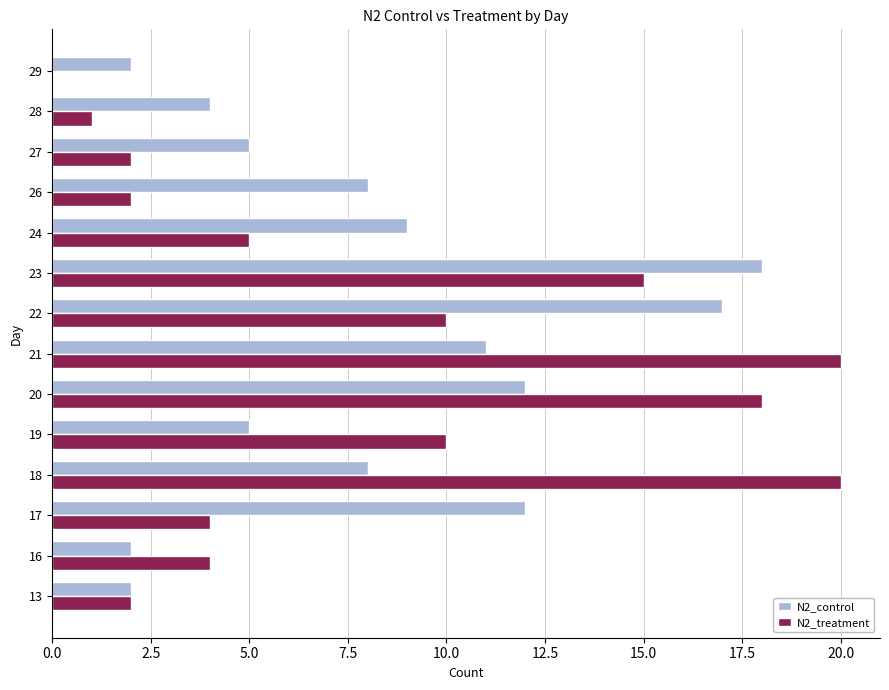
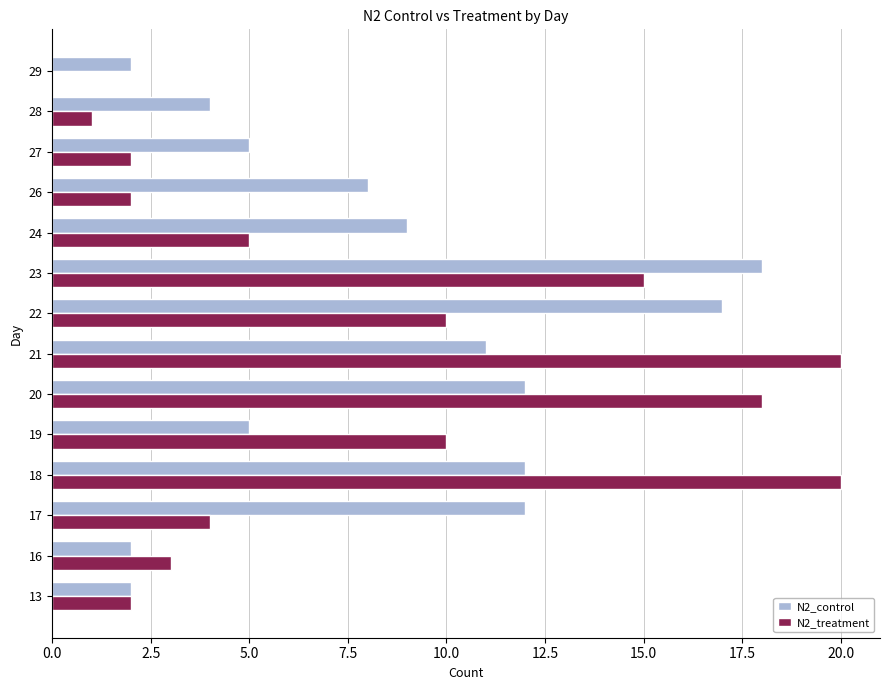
  {
    "N2_control": {
      "29": 2,
      "28": 4,
      "27": 5,
      "26": 8,
      "24": 9,
      "23": 18,
      "22": 17,
      "21": 11,
      "20": 12,
      "19": 5,
-     "18": 8,
+     "18": 12,
      "17": 12,
      "16": 2,
      "13": 2
    },
    "N2_treatment": {
      "29": 0,
      "28": 1,
      "27": 2,
      "26": 2,
      "24": 5,
      "23": 15,
      "22": 10,
      "21": 20,
      "20": 18,
      "19": 10,
      "18": 20,
      "17": 4,
-     "16": 4,
+     "16": 3,
      "13": 2
    }
  }
